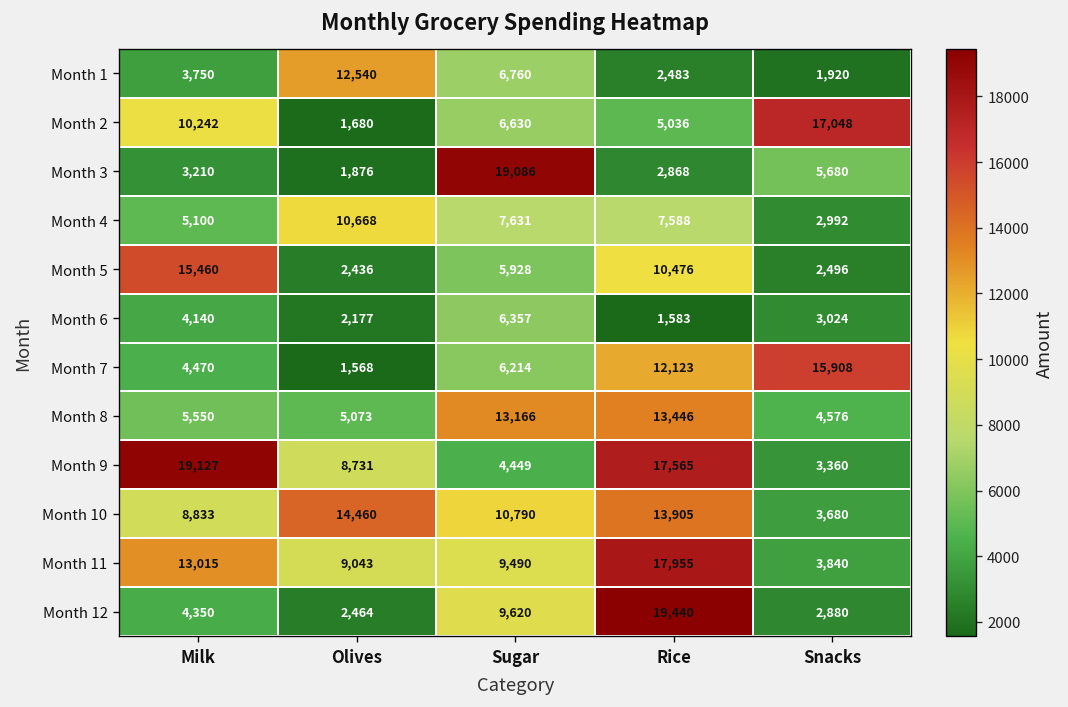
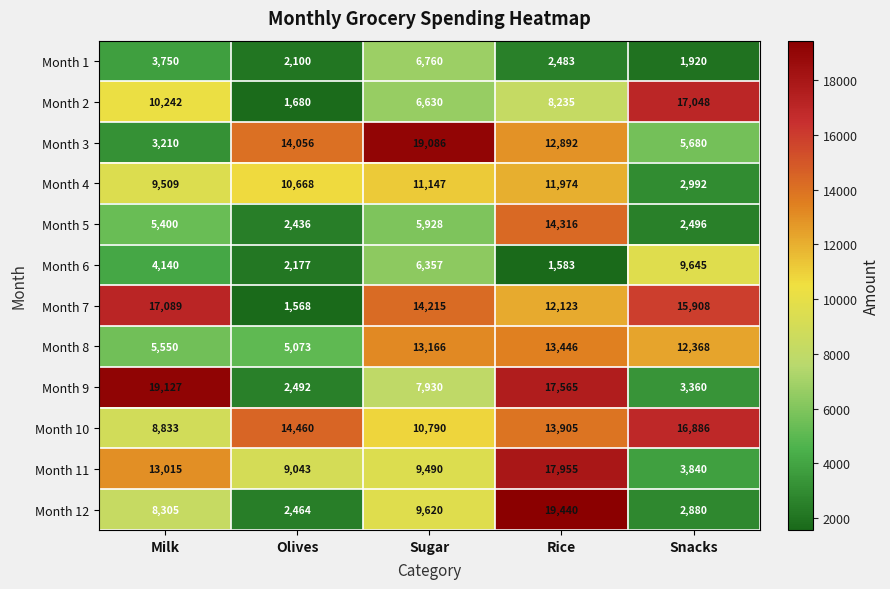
  {
    "Month 1": {
      "Milk": "3,750",
-     "Olives": "12,540",
+     "Olives": "2,100",
      "Sugar": "6,760",
      "Rice": "2,483",
      "Snacks": "1,920"
    },
    "Month 2": {
      "Milk": "10,242",
      "Olives": "1,680",
      "Sugar": "6,630",
-     "Rice": "5,036",
+     "Rice": "8,235",
      "Snacks": "17,048"
    },
    "Month 3": {
      "Milk": "3,210",
-     "Olives": "1,876",
+     "Olives": "14,056",
      "Sugar": "19,086",
-     "Rice": "2,868",
+     "Rice": "12,892",
      "Snacks": "5,680"
    },
    "Month 4": {
-     "Milk": "5,100",
+     "Milk": "9,509",
      "Olives": "10,668",
-     "Sugar": "7,631",
-     "Rice": "7,588",
+     "Sugar": "11,147",
+     "Rice": "11,974",
      "Snacks": "2,992"
    },
    "Month 5": {
-     "Milk": "15,460",
+     "Milk": "5,400",
      "Olives": "2,436",
      "Sugar": "5,928",
-     "Rice": "10,476",
+     "Rice": "14,316",
      "Snacks": "2,496"
    },
    "Month 6": {
      "Milk": "4,140",
      "Olives": "2,177",
      "Sugar": "6,357",
      "Rice": "1,583",
-     "Snacks": "3,024"
+     "Snacks": "9,645"
    },
    "Month 7": {
-     "Milk": "4,470",
+     "Milk": "17,089",
      "Olives": "1,568",
-     "Sugar": "6,214",
+     "Sugar": "14,215",
      "Rice": "12,123",
      "Snacks": "15,908"
    },
    "Month 8": {
      "Milk": "5,550",
      "Olives": "5,073",
      "Sugar": "13,166",
      "Rice": "13,446",
-     "Snacks": "4,576"
+     "Snacks": "12,368"
    },
    "Month 9": {
      "Milk": "19,127",
-     "Olives": "8,731",
-     "Sugar": "4,449",
+     "Olives": "2,492",
+     "Sugar": "7,930",
      "Rice": "17,565",
      "Snacks": "3,360"
    },
    "Month 10": {
      "Milk": "8,833",
      "Olives": "14,460",
      "Sugar": "10,790",
      "Rice": "13,905",
-     "Snacks": "3,680"
+     "Snacks": "16,886"
    },
    "Month 11": {
      "Milk": "13,015",
      "Olives": "9,043",
      "Sugar": "9,490",
      "Rice": "17,955",
      "Snacks": "3,840"
    },
    "Month 12": {
-     "Milk": "4,350",
+     "Milk": "8,305",
      "Olives": "2,464",
      "Sugar": "9,620",
      "Rice": "19,440",
      "Snacks": "2,880"
    }
  }
